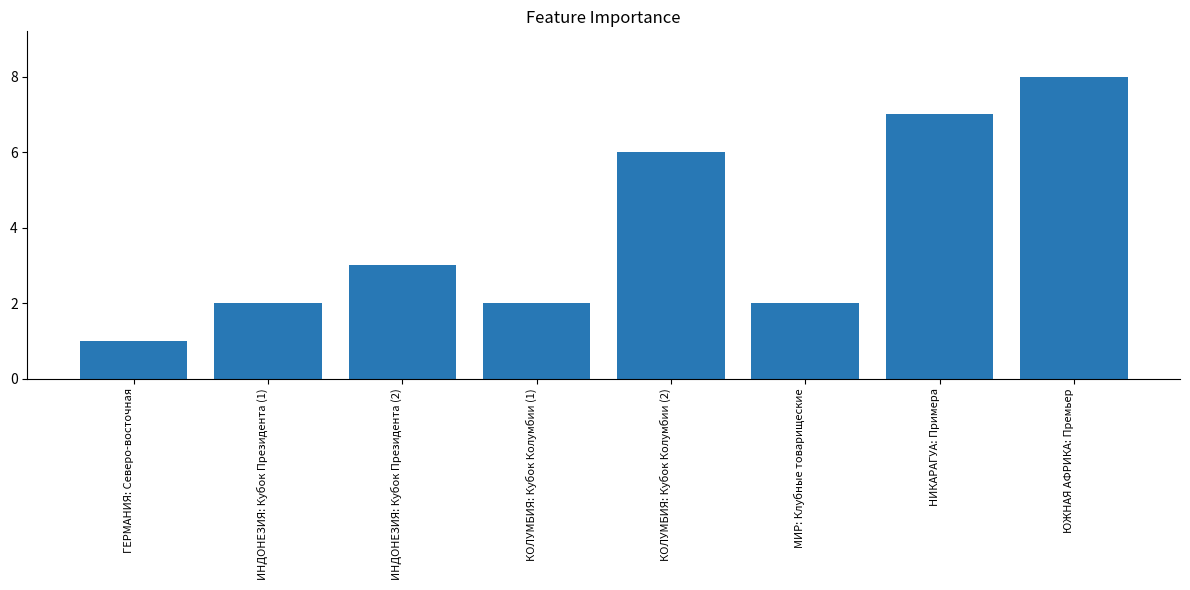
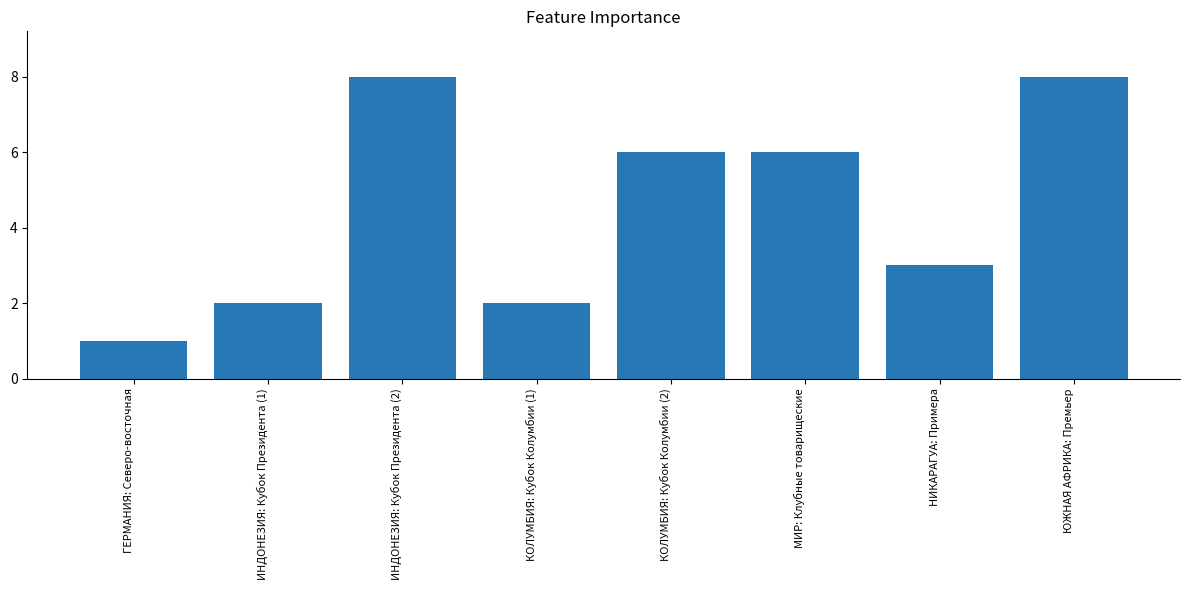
  {
    "ГЕРМАНИЯ: Северо-восточная": 1,
    "ИНДОНЕЗИЯ: Кубок Президента (1)": 2,
-   "ИНДОНЕЗИЯ: Кубок Президента (2)": 3,
+   "ИНДОНЕЗИЯ: Кубок Президента (2)": 8,
    "КОЛУМБИЯ: Кубок Колумбии (1)": 2,
    "КОЛУМБИЯ: Кубок Колумбии (2)": 6,
-   "МИР: Клубные товарищеские": 2,
-   "НИКАРАГУА: Примера": 7,
+   "МИР: Клубные товарищеские": 6,
+   "НИКАРАГУА: Примера": 3,
    "ЮЖНАЯ АФРИКА: Премьер": 8
  }
